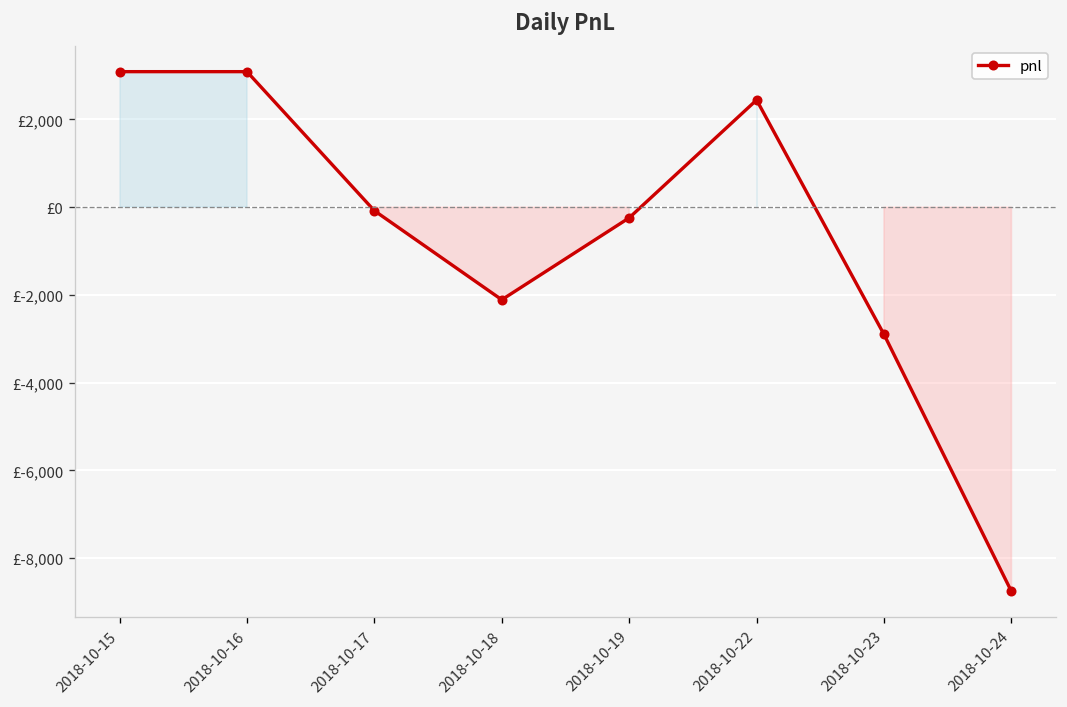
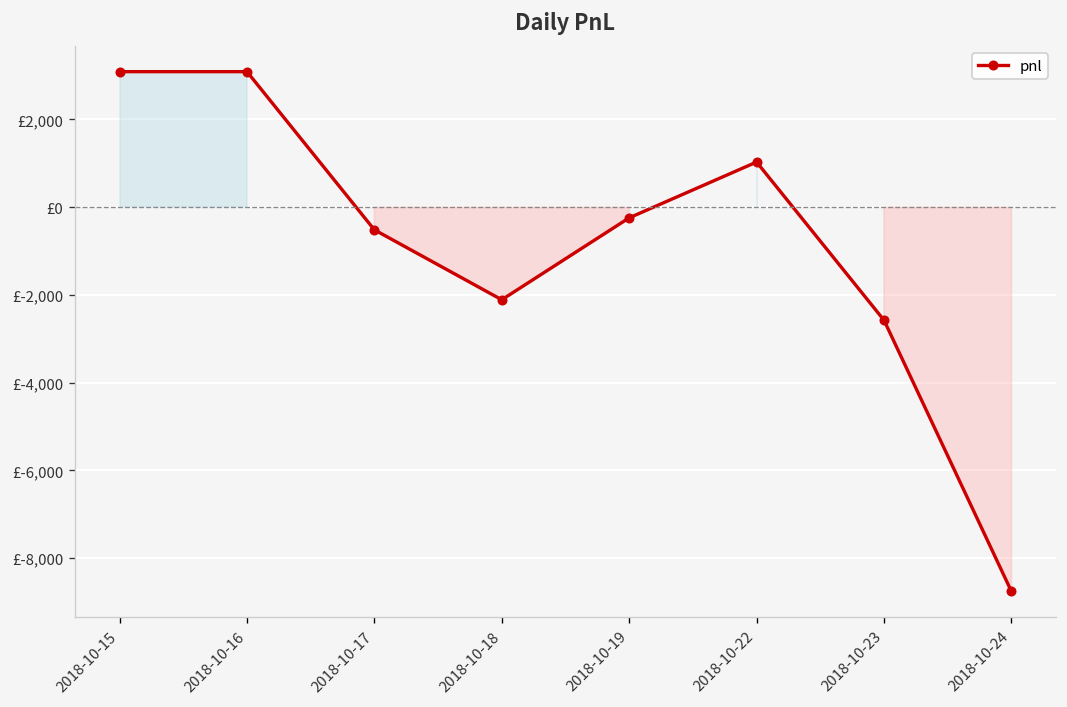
  {
    "2018-10-15": "£3,100",
    "2018-10-16": "£3,100",
-   "2018-10-17": "£-100",
+   "2018-10-17": "£-500",
    "2018-10-18": "£-2,100",
    "2018-10-19": "£-200",
-   "2018-10-22": "£2,400",
-   "2018-10-23": "£-2,900",
+   "2018-10-22": "£1,000",
+   "2018-10-23": "£-2,600",
    "2018-10-24": "£-8,800"
  }
